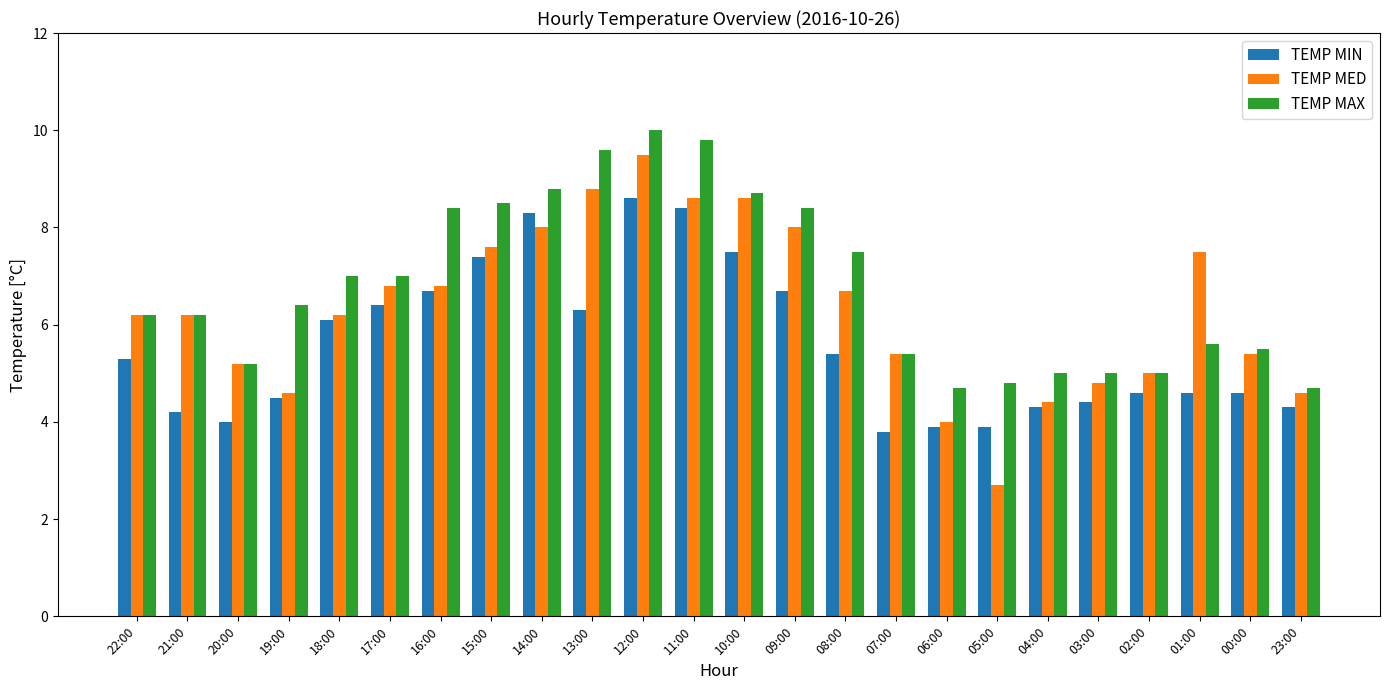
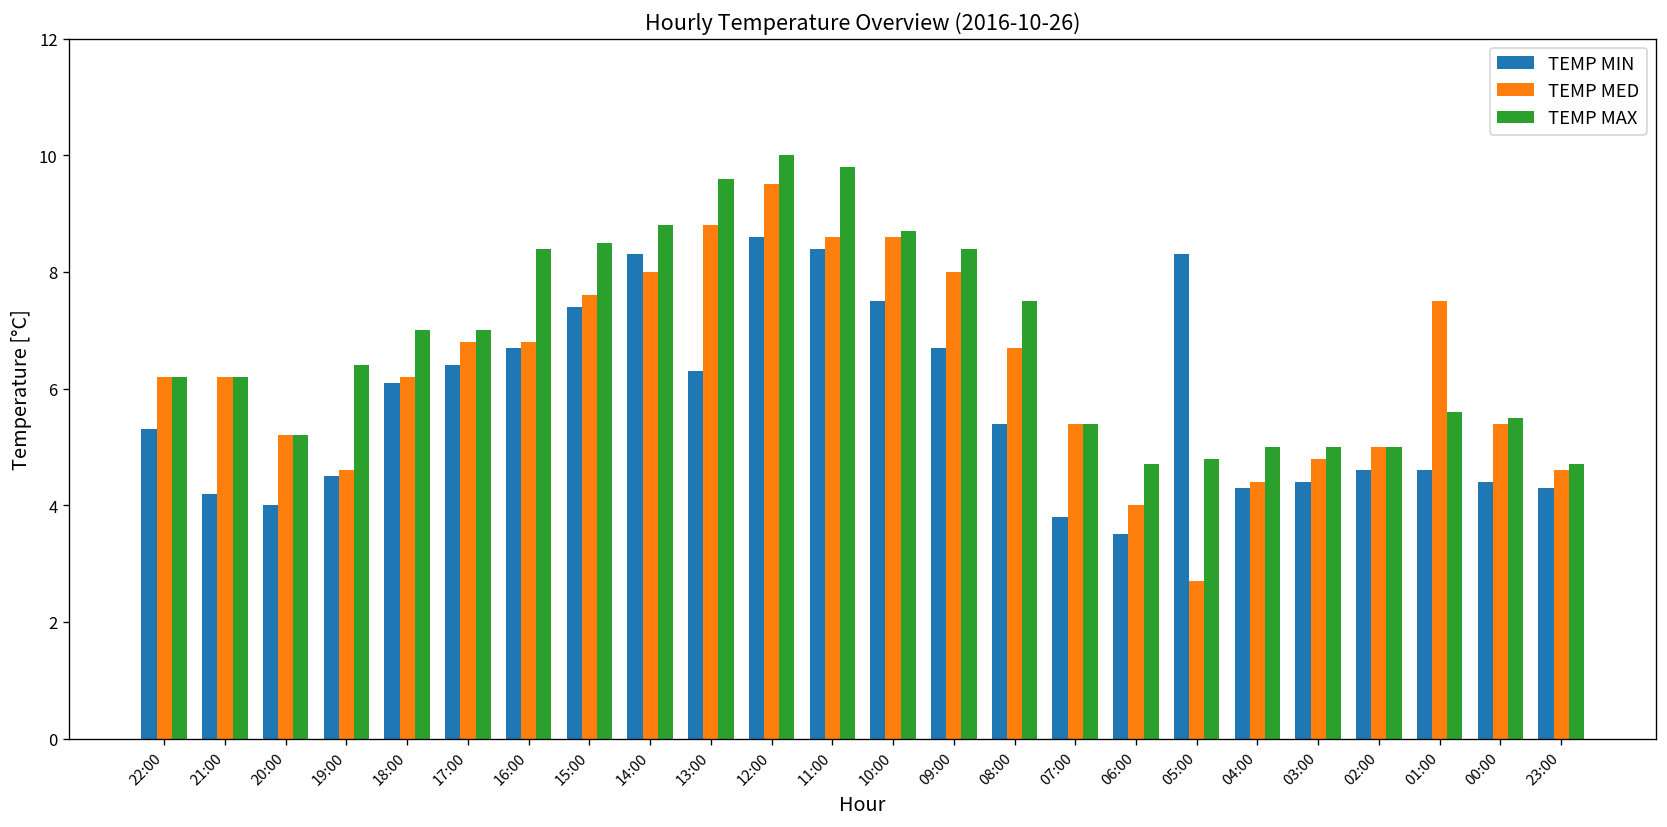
  {
    "TEMP MIN": {
      "22:00": 5.3,
      "21:00": 4.2,
      "20:00": 4.0,
      "19:00": 4.5,
      "18:00": 6.1,
      "17:00": 6.4,
      "16:00": 6.7,
      "15:00": 7.4,
      "14:00": 8.3,
      "13:00": 6.3,
      "12:00": 8.6,
      "11:00": 8.4,
      "10:00": 7.5,
      "09:00": 6.7,
      "08:00": 5.4,
      "07:00": 3.8,
-     "06:00": 3.9,
-     "05:00": 3.9,
+     "06:00": 3.5,
+     "05:00": 8.3,
      "04:00": 4.3,
      "03:00": 4.4,
      "02:00": 4.6,
      "01:00": 4.6,
-     "00:00": 4.6,
+     "00:00": 4.4,
      "23:00": 4.3
    },
    "TEMP MED": {
      "22:00": 6.2,
      "21:00": 6.2,
      "20:00": 5.2,
      "19:00": 4.6,
      "18:00": 6.2,
      "17:00": 6.8,
      "16:00": 6.8,
      "15:00": 7.6,
      "14:00": 8.0,
      "13:00": 8.8,
      "12:00": 9.5,
      "11:00": 8.6,
      "10:00": 8.6,
      "09:00": 8.0,
      "08:00": 6.7,
      "07:00": 5.4,
      "06:00": 4.0,
      "05:00": 2.7,
      "04:00": 4.4,
      "03:00": 4.8,
      "02:00": 5.0,
      "01:00": 7.5,
      "00:00": 5.4,
      "23:00": 4.6
    },
    "TEMP MAX": {
      "22:00": 6.2,
      "21:00": 6.2,
      "20:00": 5.2,
      "19:00": 6.4,
      "18:00": 7.0,
      "17:00": 7.0,
      "16:00": 8.4,
      "15:00": 8.5,
      "14:00": 8.8,
      "13:00": 9.6,
      "12:00": 10.0,
      "11:00": 9.8,
      "10:00": 8.7,
      "09:00": 8.4,
      "08:00": 7.5,
      "07:00": 5.4,
      "06:00": 4.7,
      "05:00": 4.8,
      "04:00": 5.0,
      "03:00": 5.0,
      "02:00": 5.0,
      "01:00": 5.6,
      "00:00": 5.5,
      "23:00": 4.7
    }
  }
